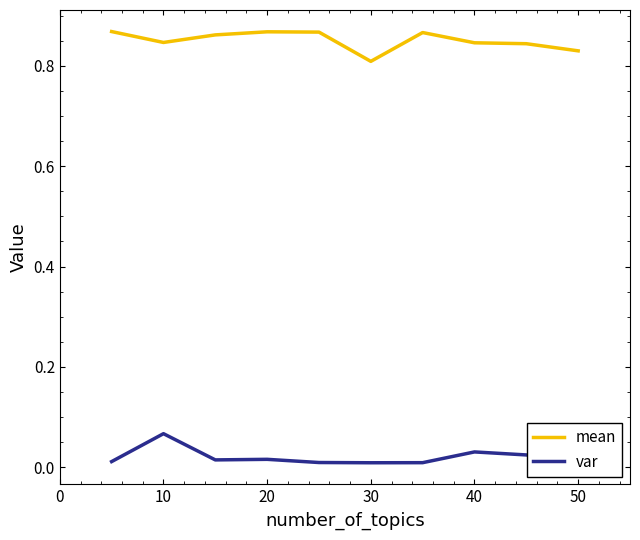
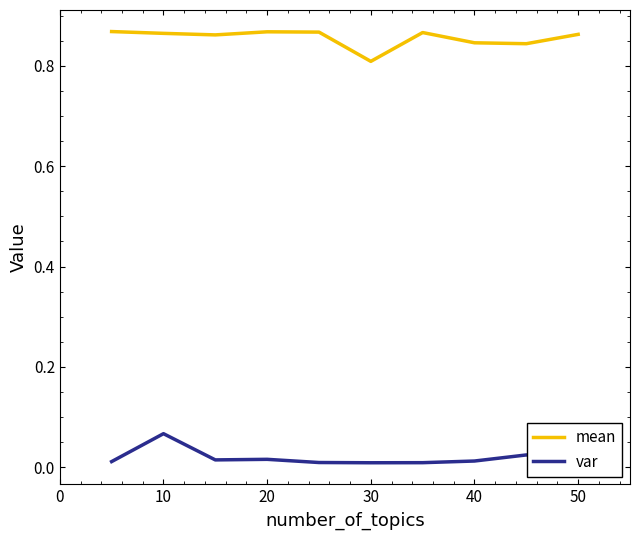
  {
    "mean": {
-     "10": 0.85,
+     "10": 0.86,
      "20": 0.87,
      "30": 0.81,
      "40": 0.85,
-     "50": 0.83
+     "50": 0.86
    },
    "var": {
      "10": 0.07,
      "20": 0.02,
      "30": 0.01,
-     "40": 0.03
+     "40": 0.01
    }
  }
